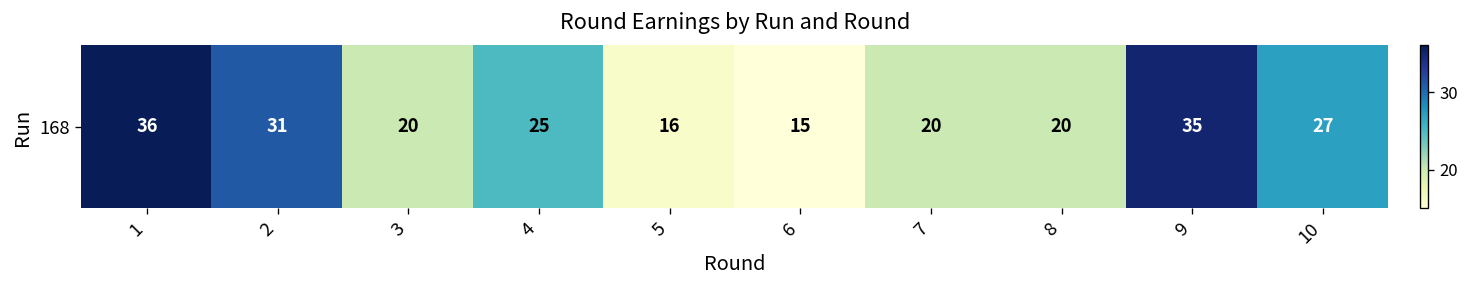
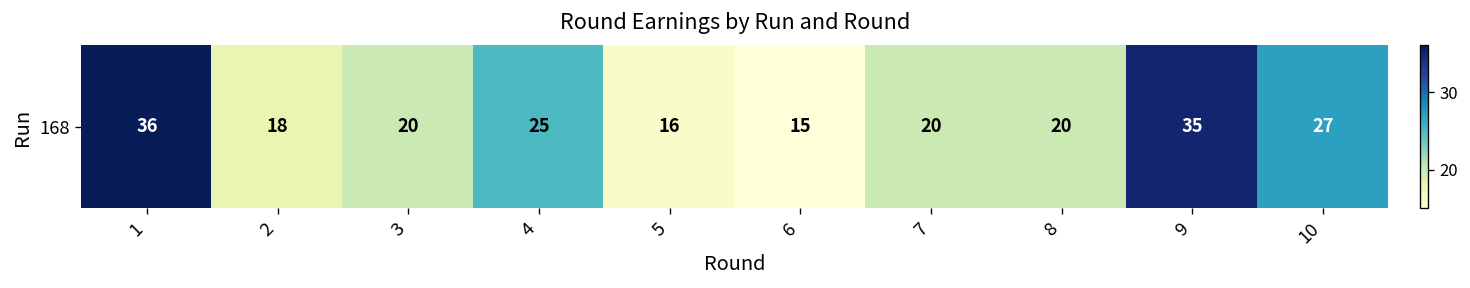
  {
    "168": {
      "1": 36,
-     "2": 31,
+     "2": 18,
      "3": 20,
      "4": 25,
      "5": 16,
      "6": 15,
      "7": 20,
      "8": 20,
      "9": 35,
      "10": 27
    }
  }
